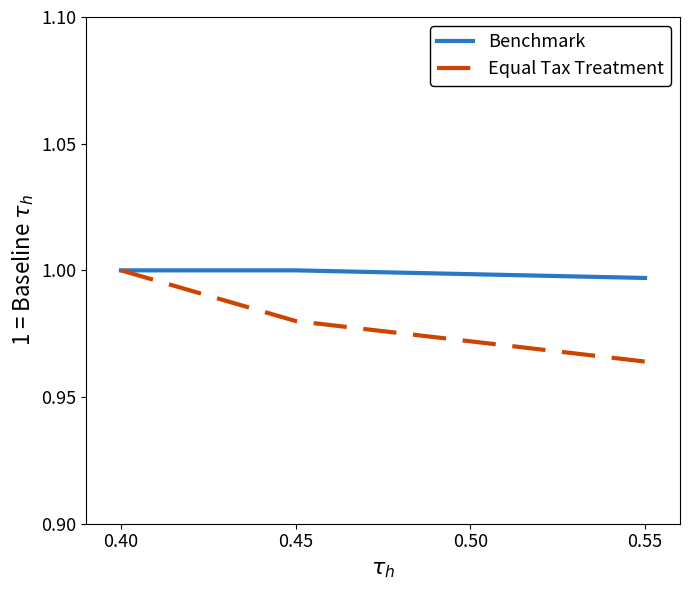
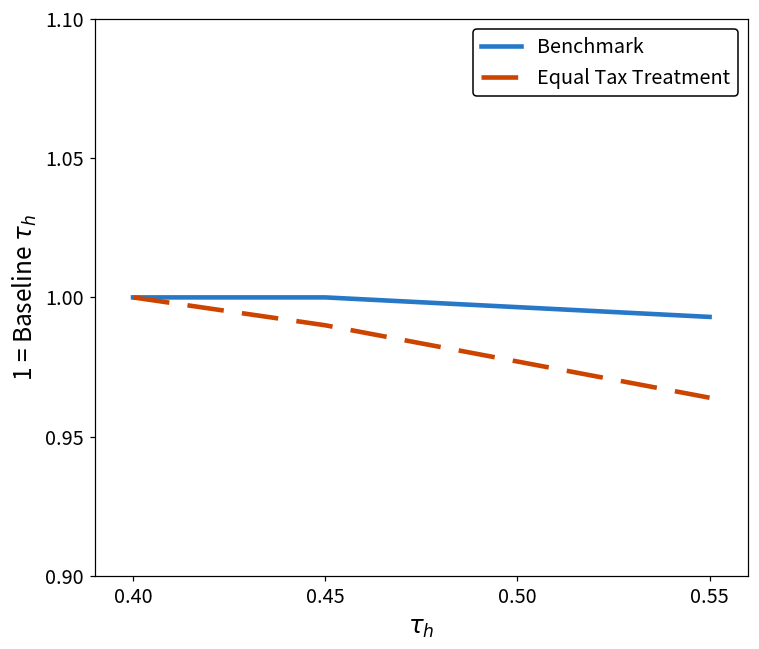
  {
    "Benchmark": {
      "0.45": 1.000,
-     "0.55": 0.997
+     "0.55": 0.993
    },
    "Equal Tax Treatment": {
-     "0.45": 0.98,
+     "0.45": 0.99,
      "0.55": 0.964
    }
  }
